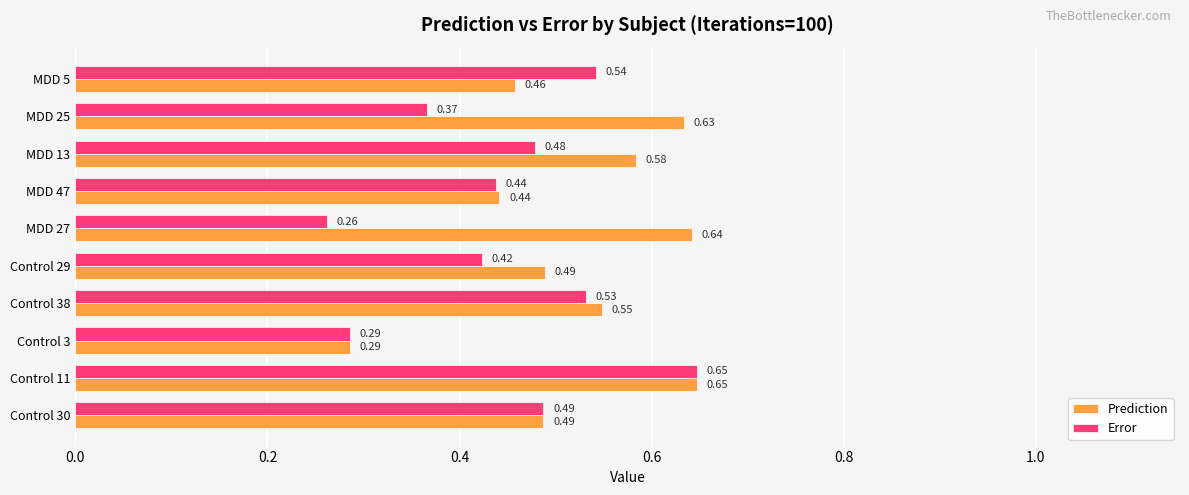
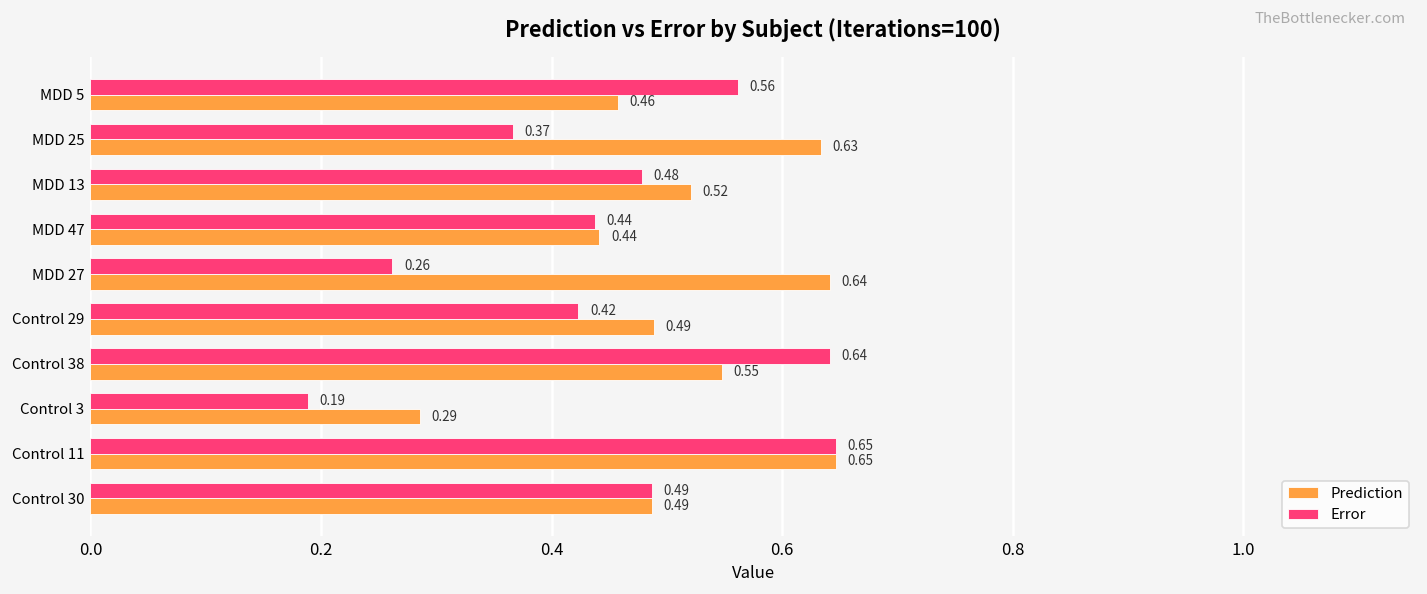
  {
    "Prediction": {
      "MDD 5": 0.46,
      "MDD 25": 0.63,
-     "MDD 13": 0.58,
+     "MDD 13": 0.52,
      "MDD 47": 0.44,
      "MDD 27": 0.64,
      "Control 29": 0.49,
      "Control 38": 0.55,
      "Control 3": 0.29,
      "Control 11": 0.65,
      "Control 30": 0.49
    },
    "Error": {
-     "MDD 5": 0.54,
+     "MDD 5": 0.56,
      "MDD 25": 0.37,
      "MDD 13": 0.48,
      "MDD 47": 0.44,
      "MDD 27": 0.26,
      "Control 29": 0.42,
-     "Control 38": 0.53,
-     "Control 3": 0.29,
+     "Control 38": 0.64,
+     "Control 3": 0.19,
      "Control 11": 0.65,
      "Control 30": 0.49
    }
  }
